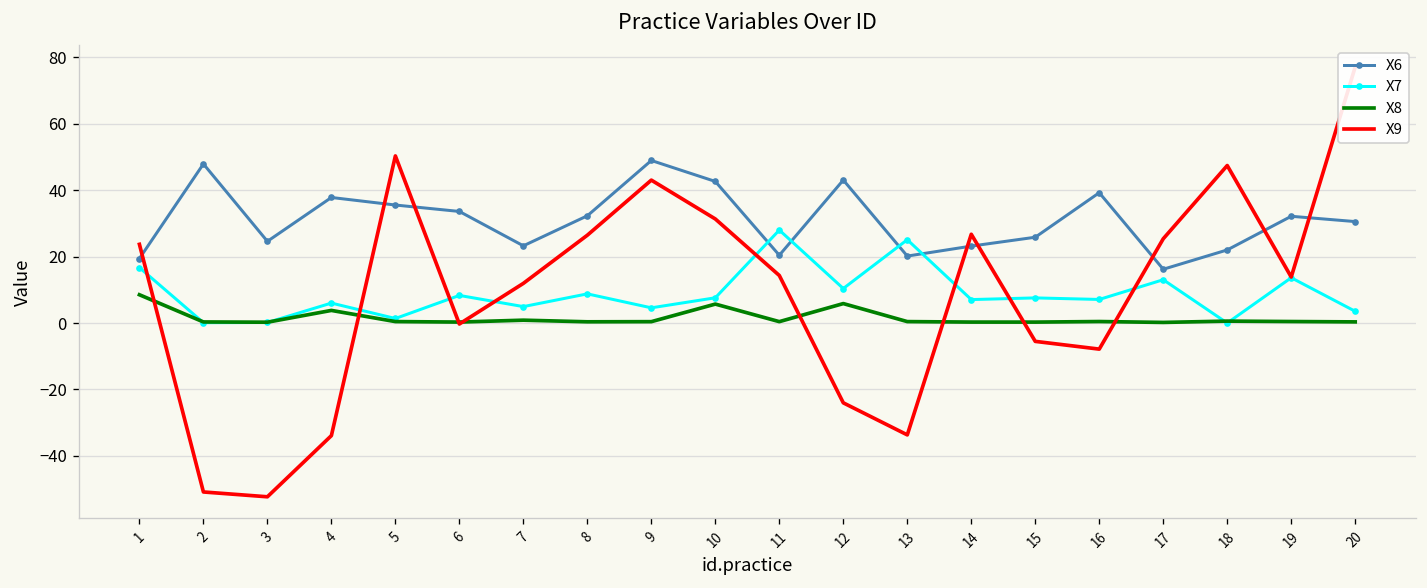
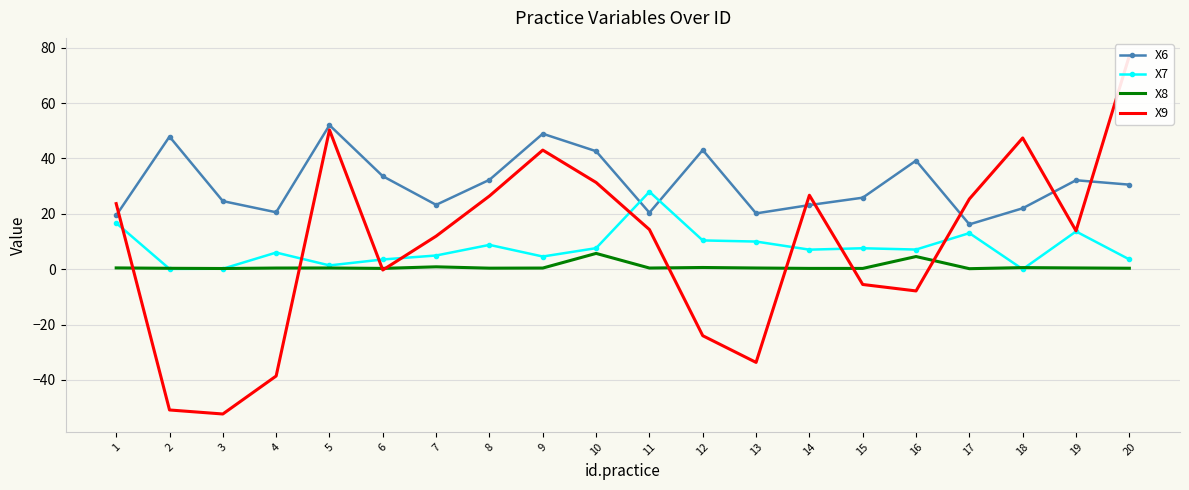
  {
    "X6": {
      "1": 19,
      "2": 48,
      "3": 25,
-     "4": 38,
-     "5": 36,
+     "4": 21,
+     "5": 52,
      "6": 34,
      "7": 23,
      "8": 32,
      "9": 49,
      "10": 43,
      "11": 20,
      "12": 43,
      "13": 20,
      "14": 23,
      "15": 26,
      "16": 39,
      "17": 16,
      "18": 22,
      "19": 32,
      "20": 31
    },
    "X7": {
      "1": 17,
      "4": 6,
      "5": 1,
-     "6": 8,
+     "6": 4,
      "7": 5,
      "8": 9,
      "9": 5,
      "10": 8,
      "11": 28,
      "12": 10,
-     "13": 25,
+     "13": 10,
      "14": 7,
      "15": 8,
      "16": 7,
      "17": 13,
      "20": 4
    },
    "X8": {
-     "1": 9,
-     "4": 4,
+     "1": 0,
+     "4": 0,
      "5": 0,
      "7": 1,
      "8": 0,
      "9": 0,
      "10": 6,
      "11": 0,
-     "12": 6,
+     "12": 1,
      "13": 0,
      "14": 0,
      "15": 0,
-     "16": 0,
+     "16": 5,
      "17": 0,
      "19": 0,
      "20": 0
    },
    "X9": {
      "1": 24,
      "2": -51,
      "3": -52,
-     "4": -34,
+     "4": -39,
      "5": 50,
      "7": 12,
      "8": 26,
      "9": 43,
      "10": 31,
      "11": 14,
      "12": -24,
      "13": -34,
      "14": 27,
      "15": -6,
      "16": -8,
      "17": 25,
      "18": 47
    }
  }
